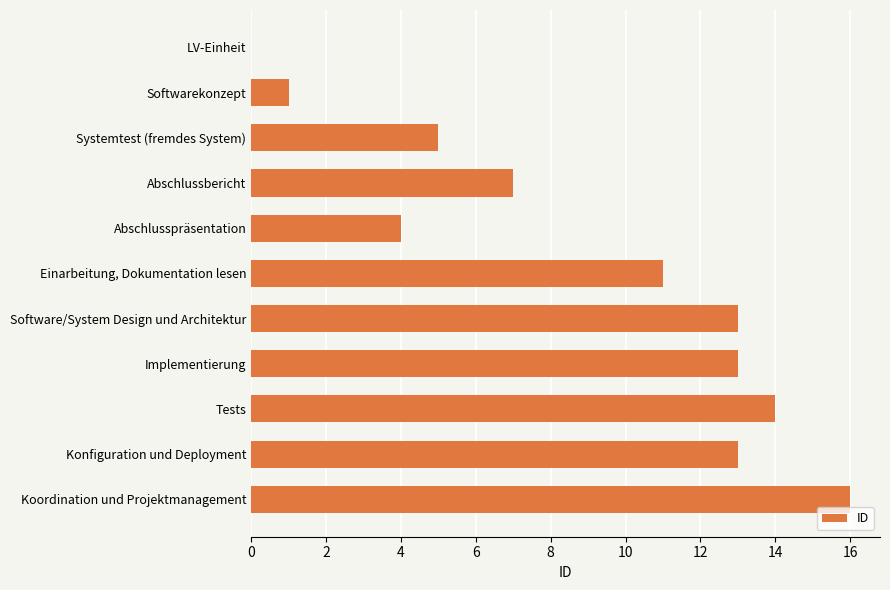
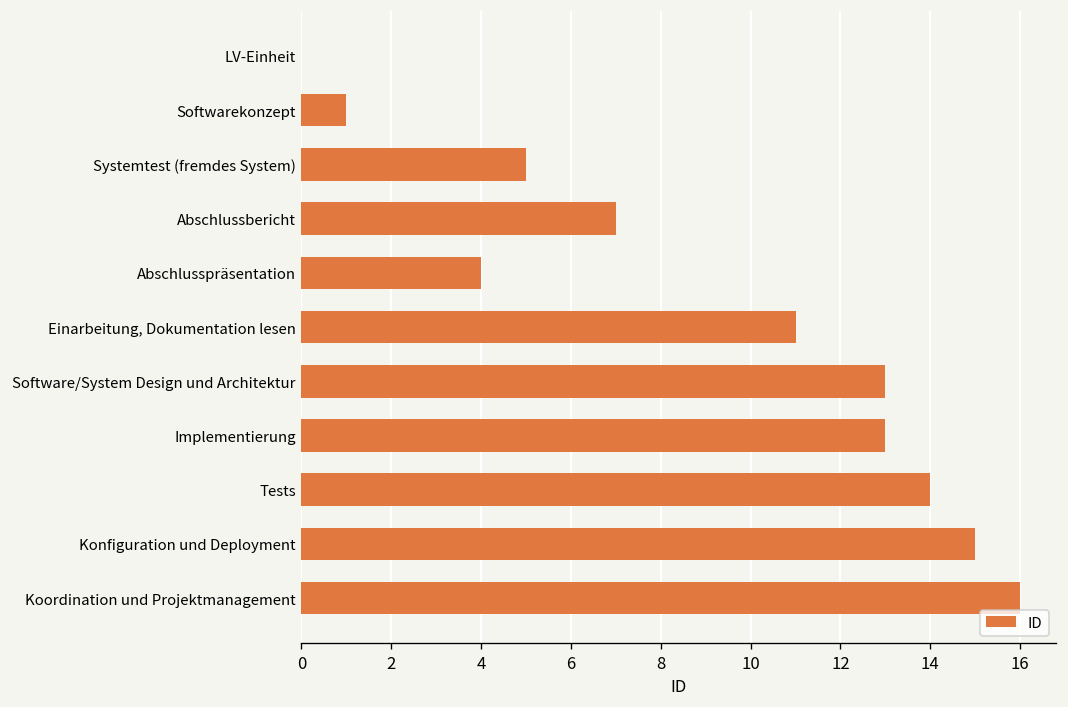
  {
    "LV-Einheit": 0,
    "Softwarekonzept": 1,
    "Systemtest (fremdes System)": 5,
    "Abschlussbericht": 7,
    "Abschlusspräsentation": 4,
    "Einarbeitung, Dokumentation lesen": 11,
    "Software/System Design und Architektur": 13,
    "Implementierung": 13,
    "Tests": 14,
-   "Konfiguration und Deployment": 13,
+   "Konfiguration und Deployment": 15,
    "Koordination und Projektmanagement": 16
  }
